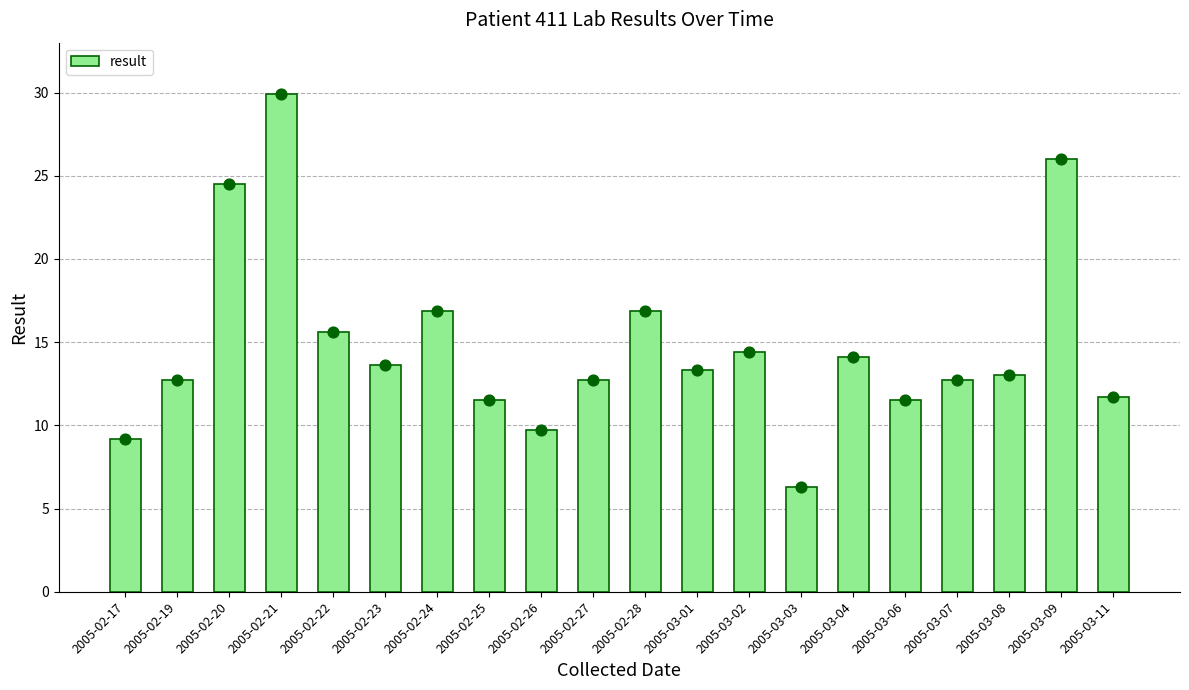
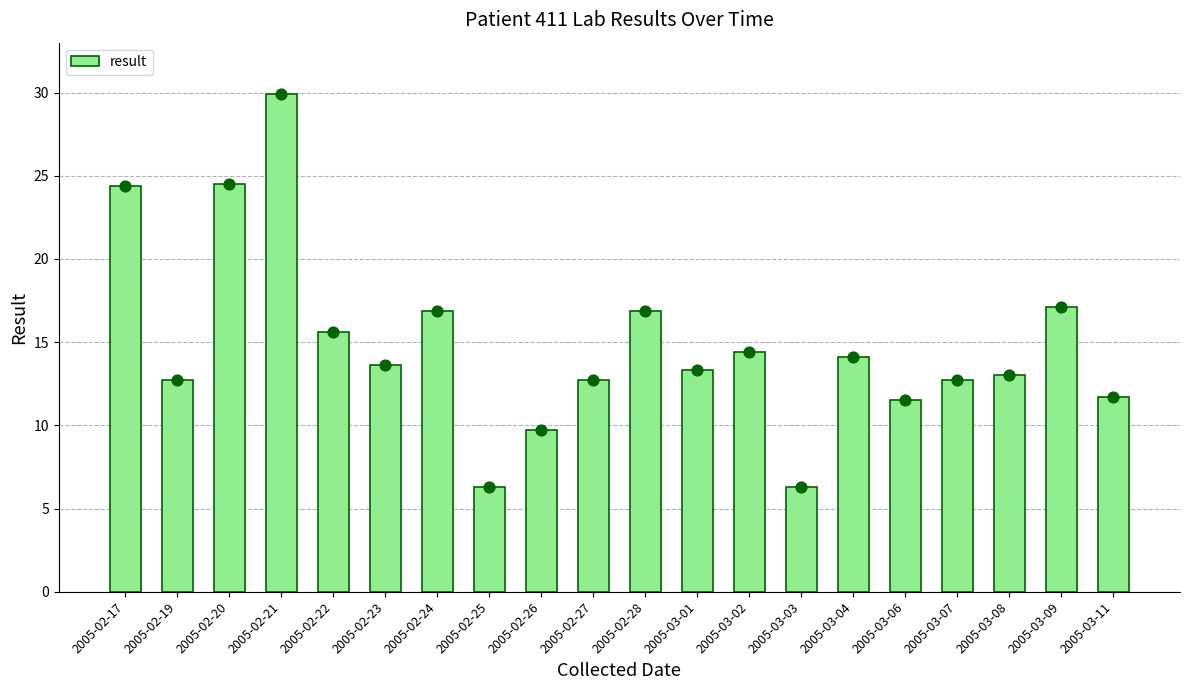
  {
-   "2005-02-17": 9.2,
+   "2005-02-17": 24.4,
    "2005-02-19": 12.7,
    "2005-02-20": 24.5,
    "2005-02-21": 29.9,
    "2005-02-22": 15.6,
    "2005-02-23": 13.6,
    "2005-02-24": 16.9,
-   "2005-02-25": 11.5,
+   "2005-02-25": 6.3,
    "2005-02-26": 9.7,
    "2005-02-27": 12.7,
    "2005-02-28": 16.9,
    "2005-03-01": 13.3,
    "2005-03-02": 14.4,
    "2005-03-03": 6.3,
    "2005-03-04": 14.1,
    "2005-03-06": 11.5,
    "2005-03-07": 12.7,
    "2005-03-08": 13.0,
-   "2005-03-09": 26.0,
+   "2005-03-09": 17.1,
    "2005-03-11": 11.7
  }
